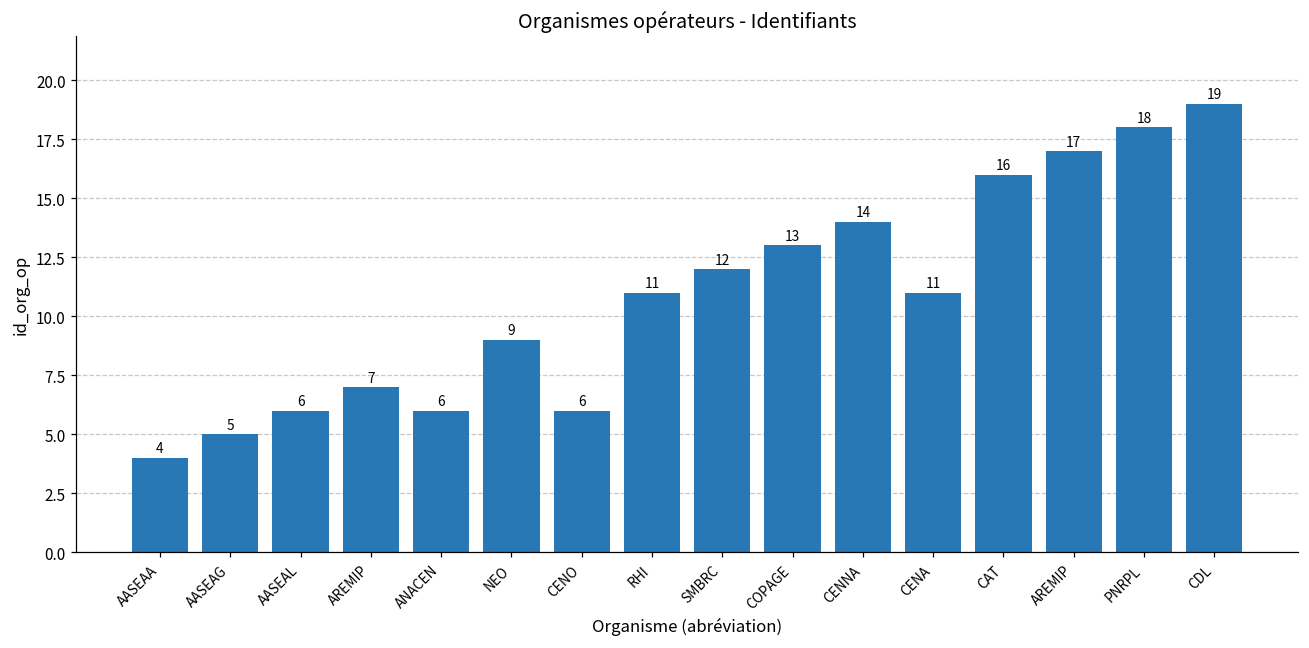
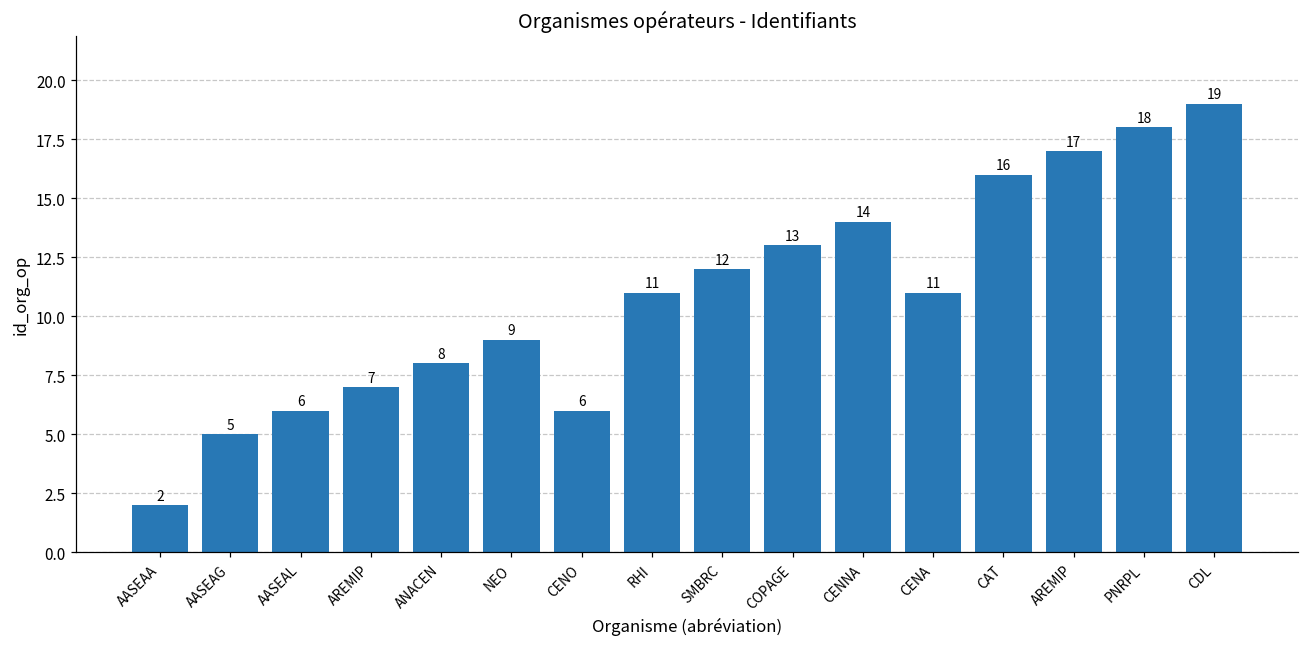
  {
-   "AASEAA": 4,
+   "AASEAA": 2,
    "AASEAG": 5,
    "AASEAL": 6,
-   "ANACEN": 6,
+   "ANACEN": 8,
    "NEO": 9,
    "CENO": 6,
    "RHI": 11,
    "SMBRC": 12,
    "COPAGE": 13,
    "CENNA": 14,
    "CENA": 11,
    "CAT": 16,
    "PNRPL": 18,
    "CDL": 19
  }
